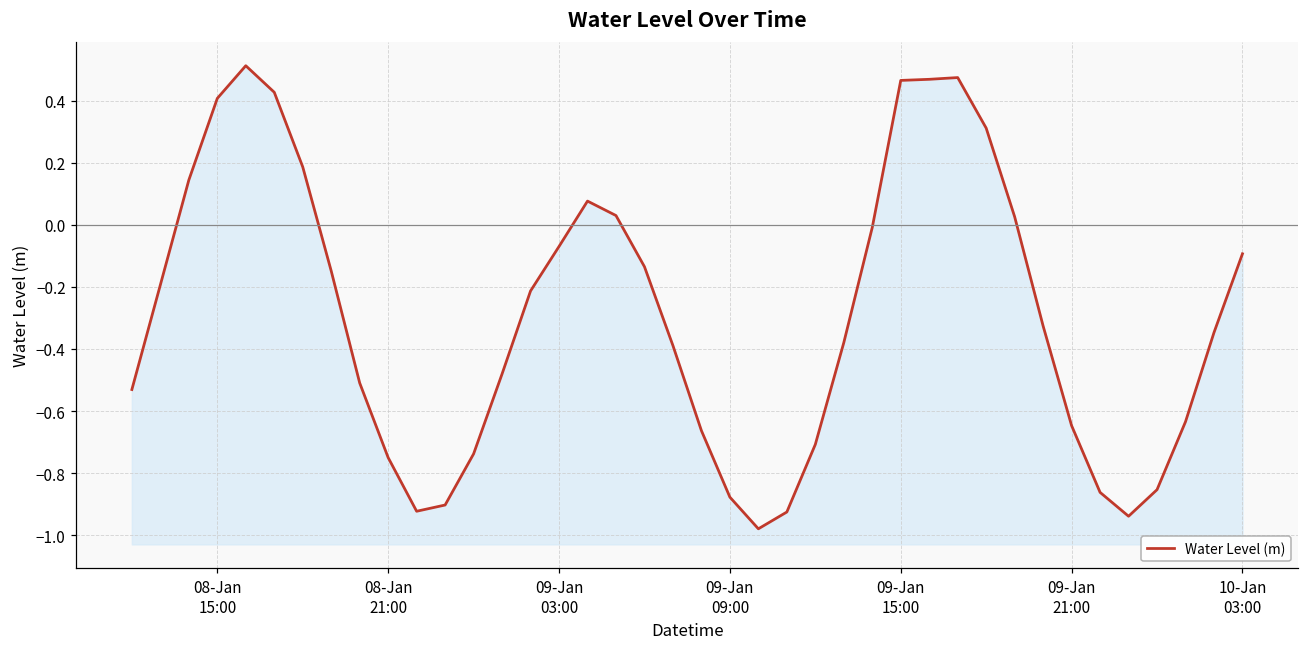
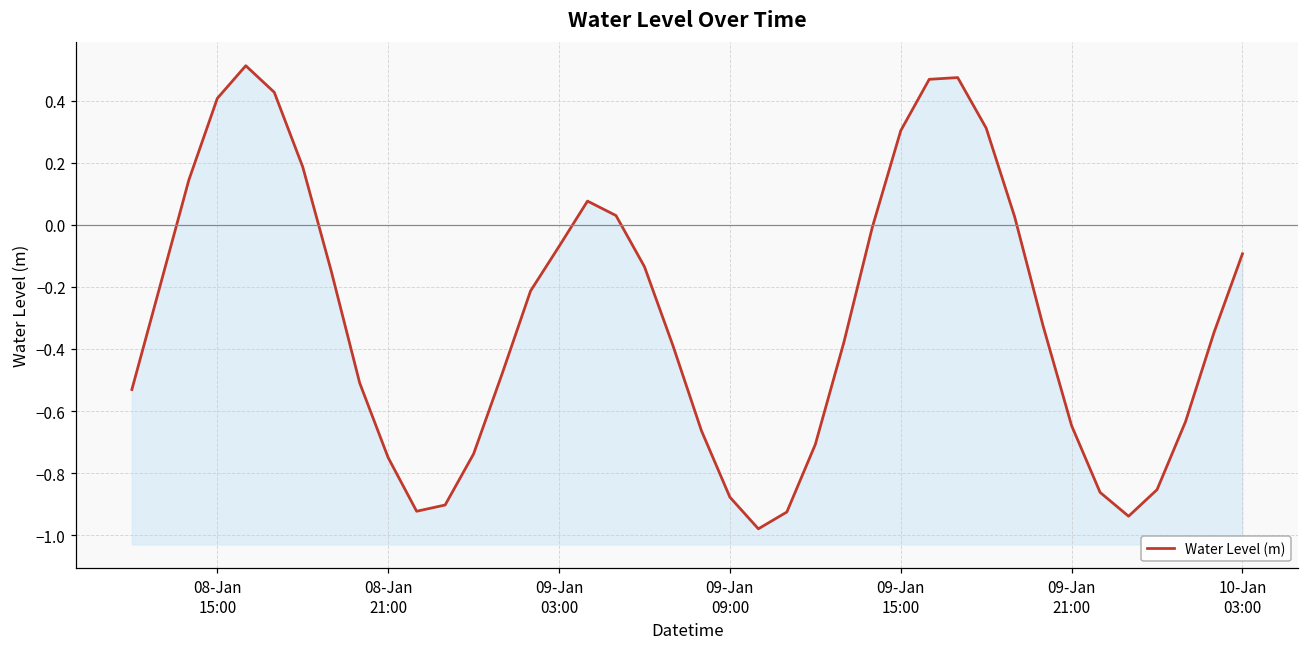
  {
    "08-Jan 15:00": 0.41,
    "08-Jan 21:00": -0.75,
    "09-Jan 03:00": -0.07,
    "09-Jan 09:00": -0.88,
-   "09-Jan 15:00": 0.46,
+   "09-Jan 15:00": 0.30,
    "09-Jan 21:00": -0.65,
    "10-Jan 03:00": -0.09
  }
